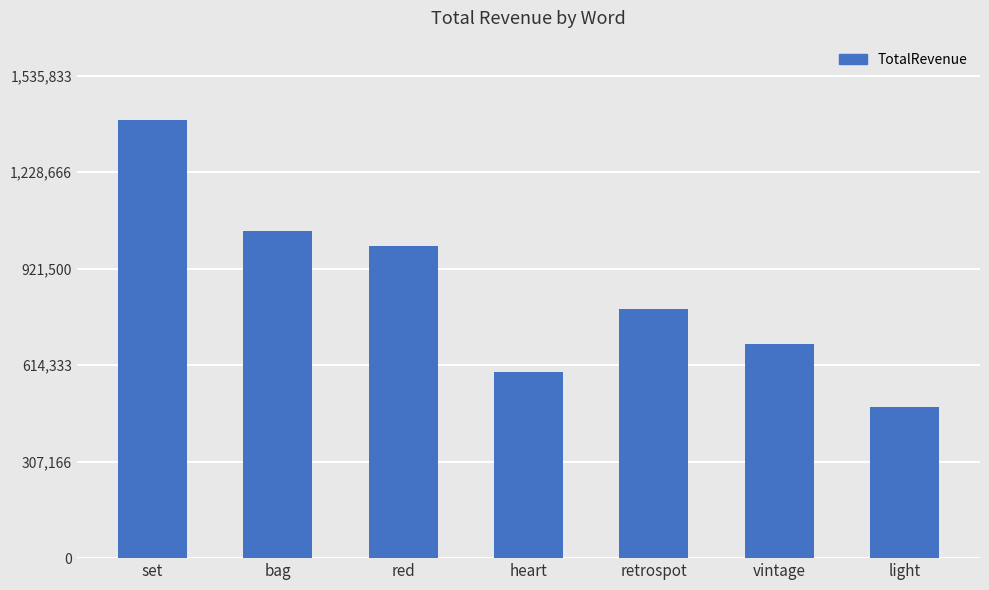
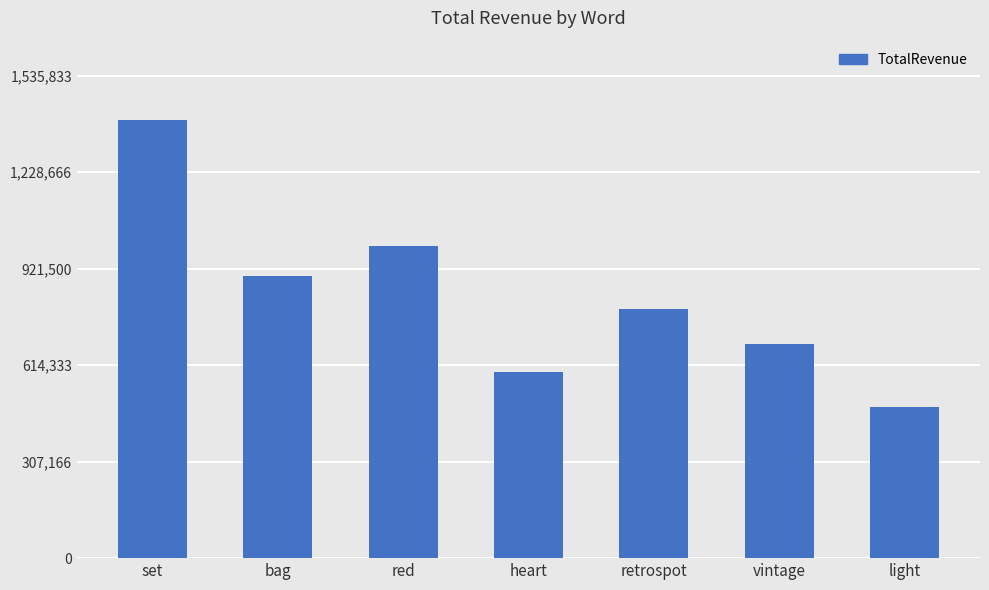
  {
    "set": "1,400,000",
-   "bag": "1,040,000",
+   "bag": "900,000",
    "red": "990,000",
    "heart": "590,000",
    "retrospot": "790,000",
    "vintage": "680,000",
    "light": "480,000"
  }
